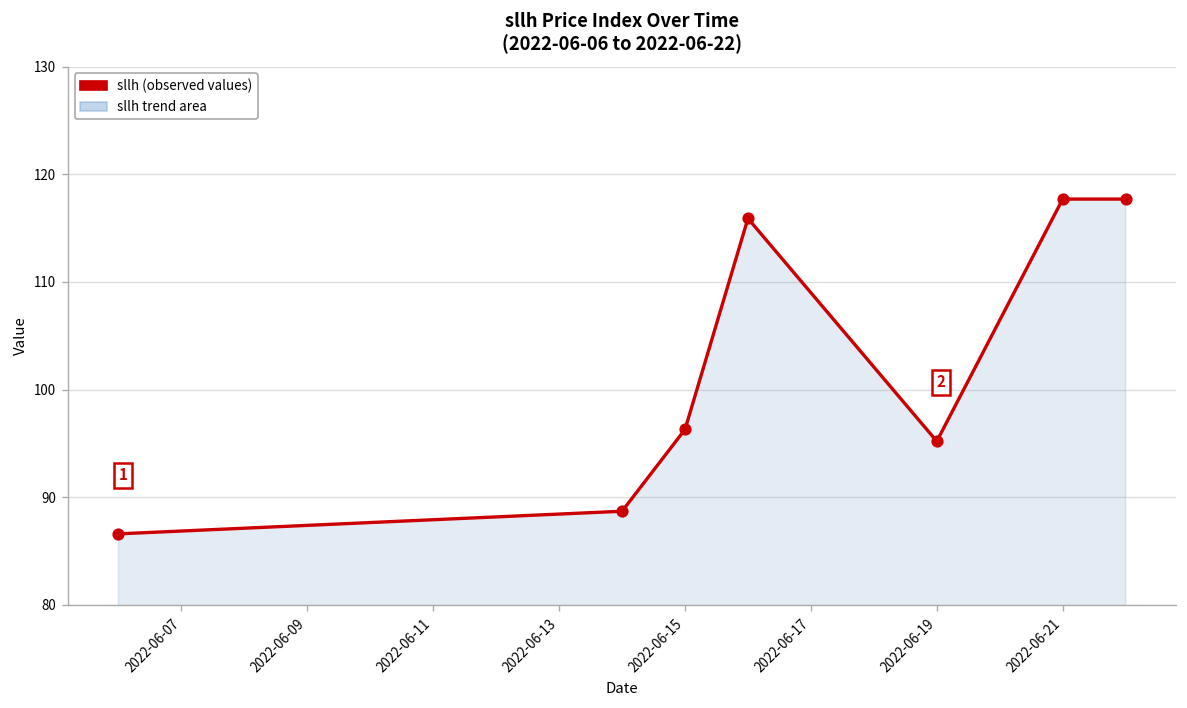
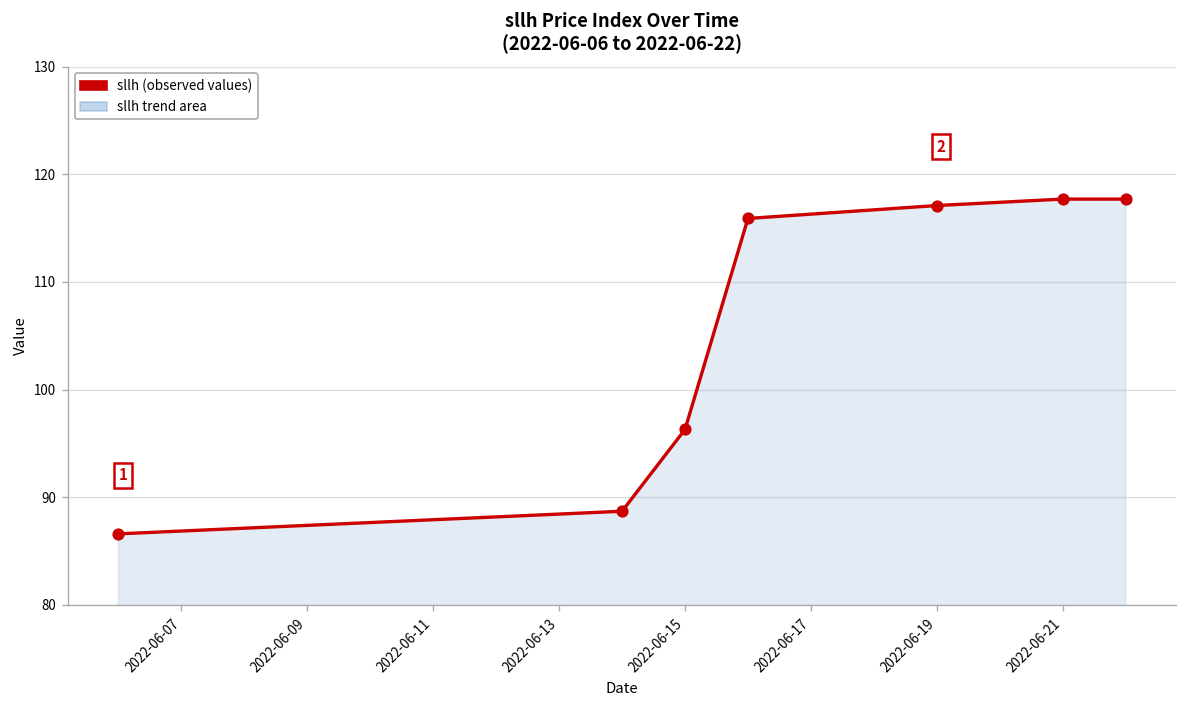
  {
    "2022-06-15": 96,
-   "2022-06-19": 95,
+   "2022-06-19": 117,
    "2022-06-21": 118
  }
